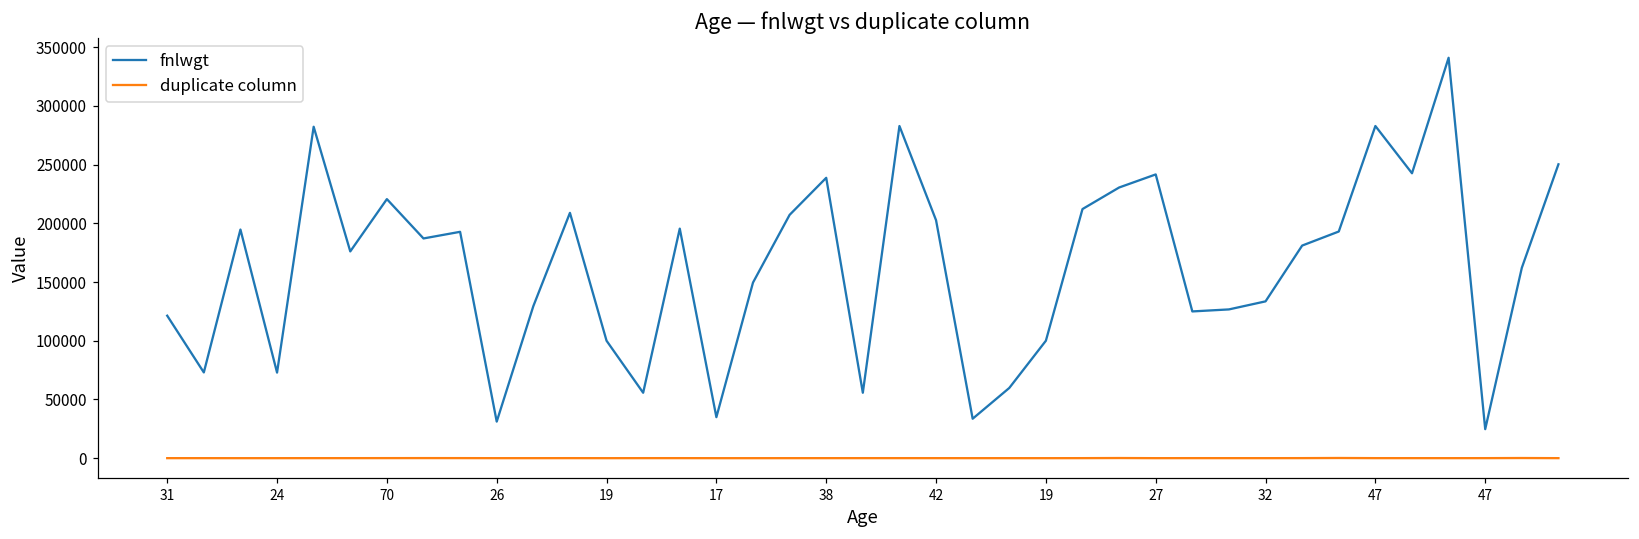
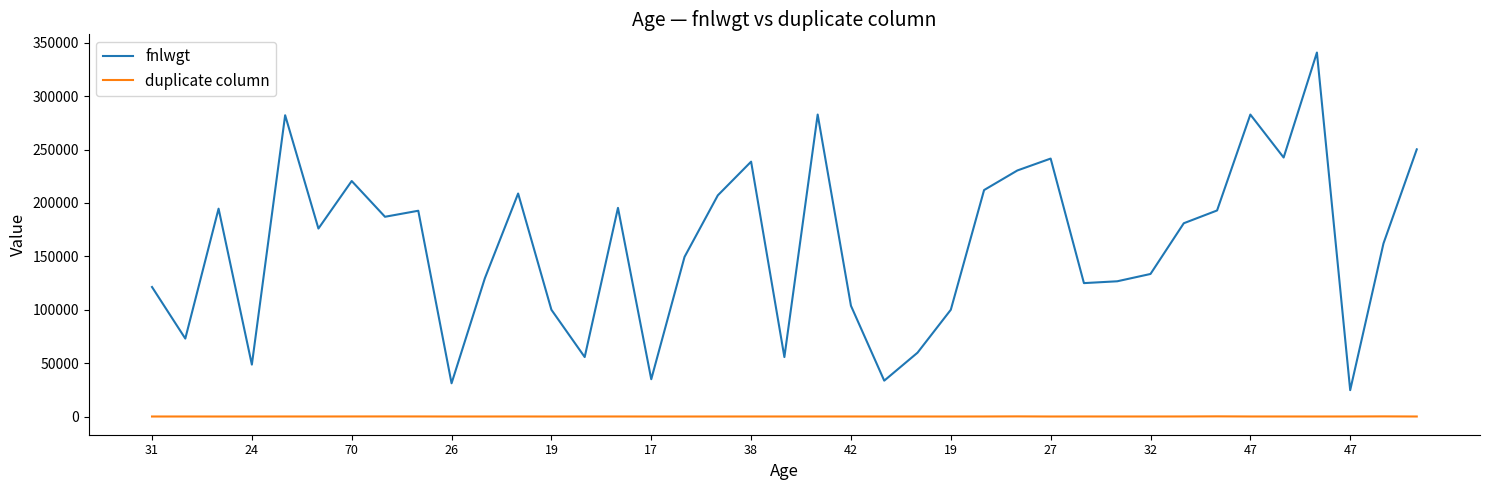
  {
    "fnlwgt": {
-     "24": 73000,
+     "24": 49000,
      "70": 221000,
-     "42": 203000,
+     "42": 104000,
      "27": 242000
    },
    "duplicate column": {
      "24": 0,
      "70": 0,
      "42": 0,
      "27": 0
    }
  }
